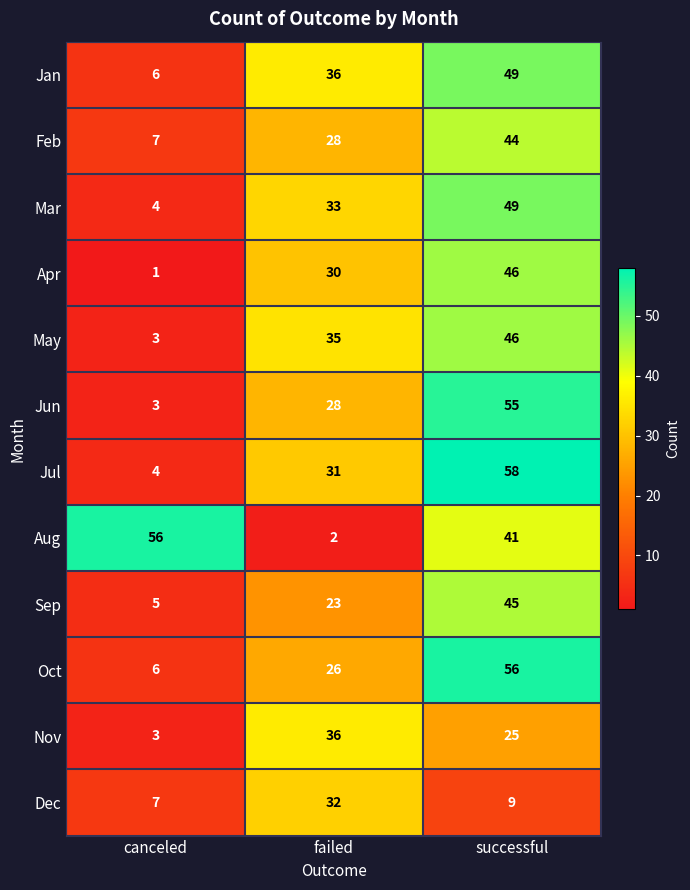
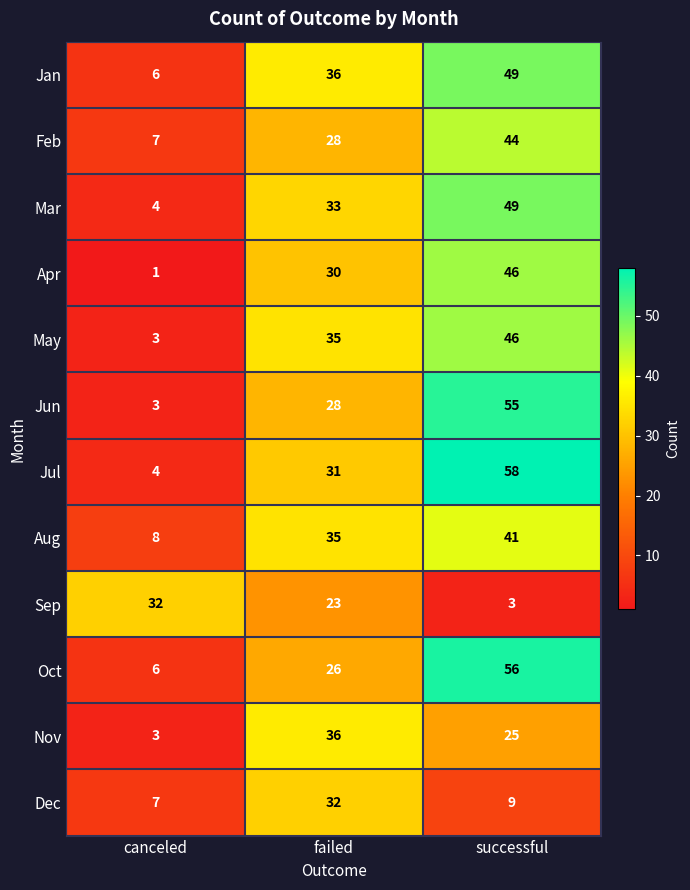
  {
    "Jan": {
      "canceled": 6,
      "failed": 36,
      "successful": 49
    },
    "Feb": {
      "canceled": 7,
      "failed": 28,
      "successful": 44
    },
    "Mar": {
      "canceled": 4,
      "failed": 33,
      "successful": 49
    },
    "Apr": {
      "canceled": 1,
      "failed": 30,
      "successful": 46
    },
    "May": {
      "canceled": 3,
      "failed": 35,
      "successful": 46
    },
    "Jun": {
      "canceled": 3,
      "failed": 28,
      "successful": 55
    },
    "Jul": {
      "canceled": 4,
      "failed": 31,
      "successful": 58
    },
    "Aug": {
-     "canceled": 56,
-     "failed": 2,
+     "canceled": 8,
+     "failed": 35,
      "successful": 41
    },
    "Sep": {
-     "canceled": 5,
+     "canceled": 32,
      "failed": 23,
-     "successful": 45
+     "successful": 3
    },
    "Oct": {
      "canceled": 6,
      "failed": 26,
      "successful": 56
    },
    "Nov": {
      "canceled": 3,
      "failed": 36,
      "successful": 25
    },
    "Dec": {
      "canceled": 7,
      "failed": 32,
      "successful": 9
    }
  }
